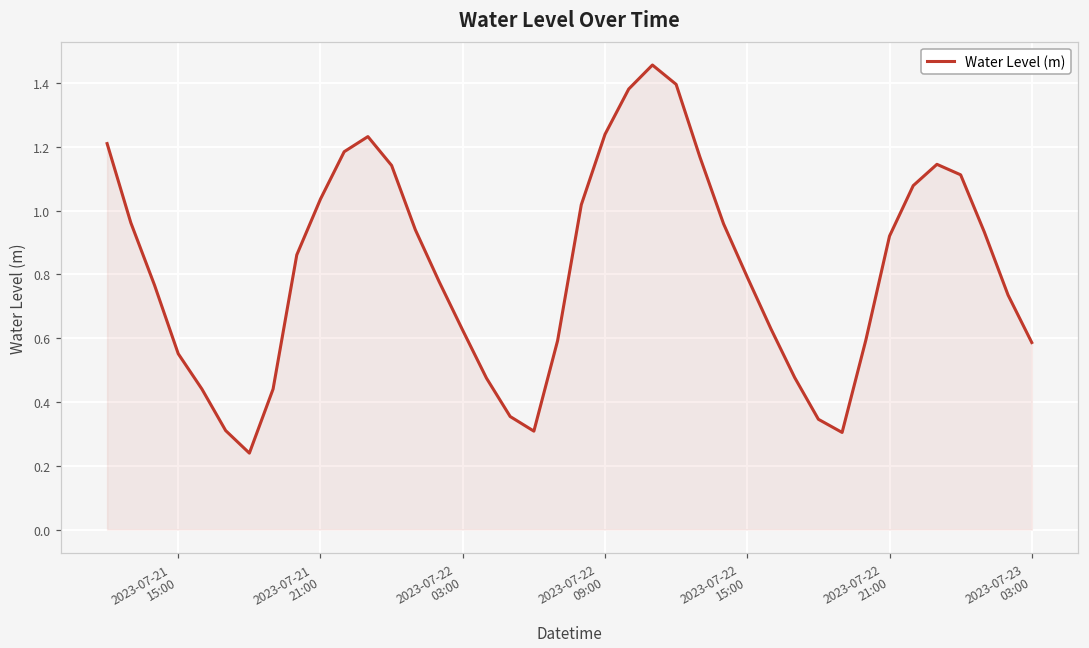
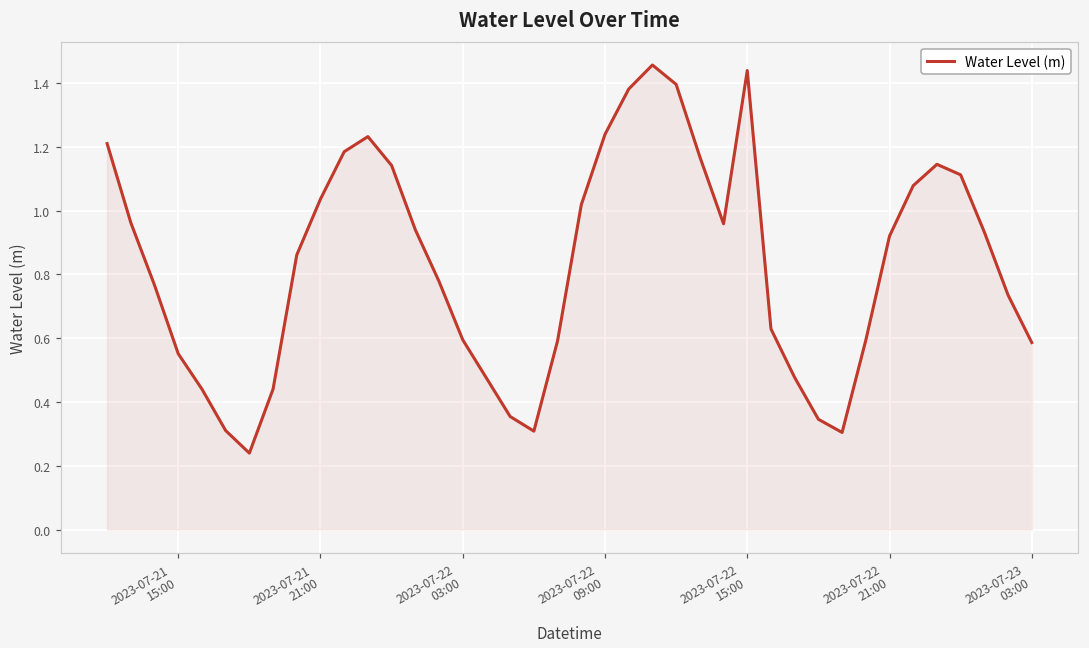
  {
    "2023-07-21 15:00": 0.55,
    "2023-07-21 21:00": 1.04,
-   "2023-07-22 03:00": 0.62,
+   "2023-07-22 03:00": 0.60,
    "2023-07-22 09:00": 1.24,
-   "2023-07-22 15:00": 0.79,
+   "2023-07-22 15:00": 1.44,
    "2023-07-22 21:00": 0.92,
    "2023-07-23 03:00": 0.59
  }
